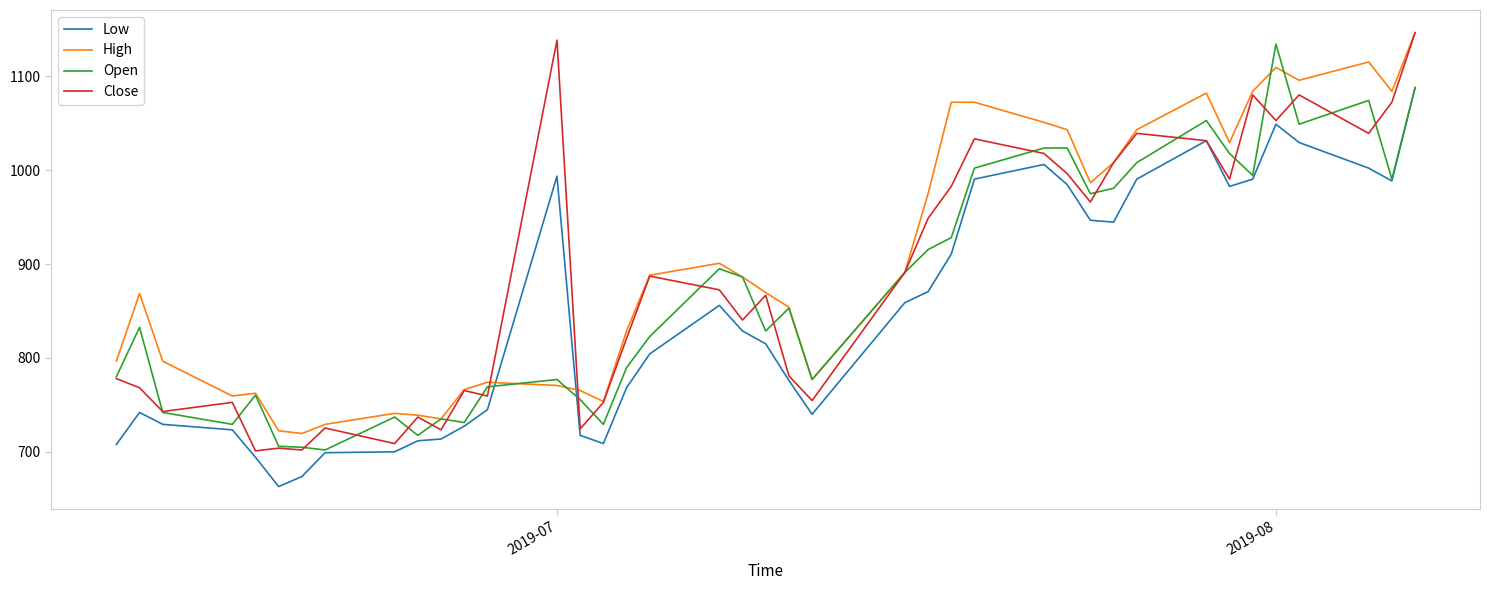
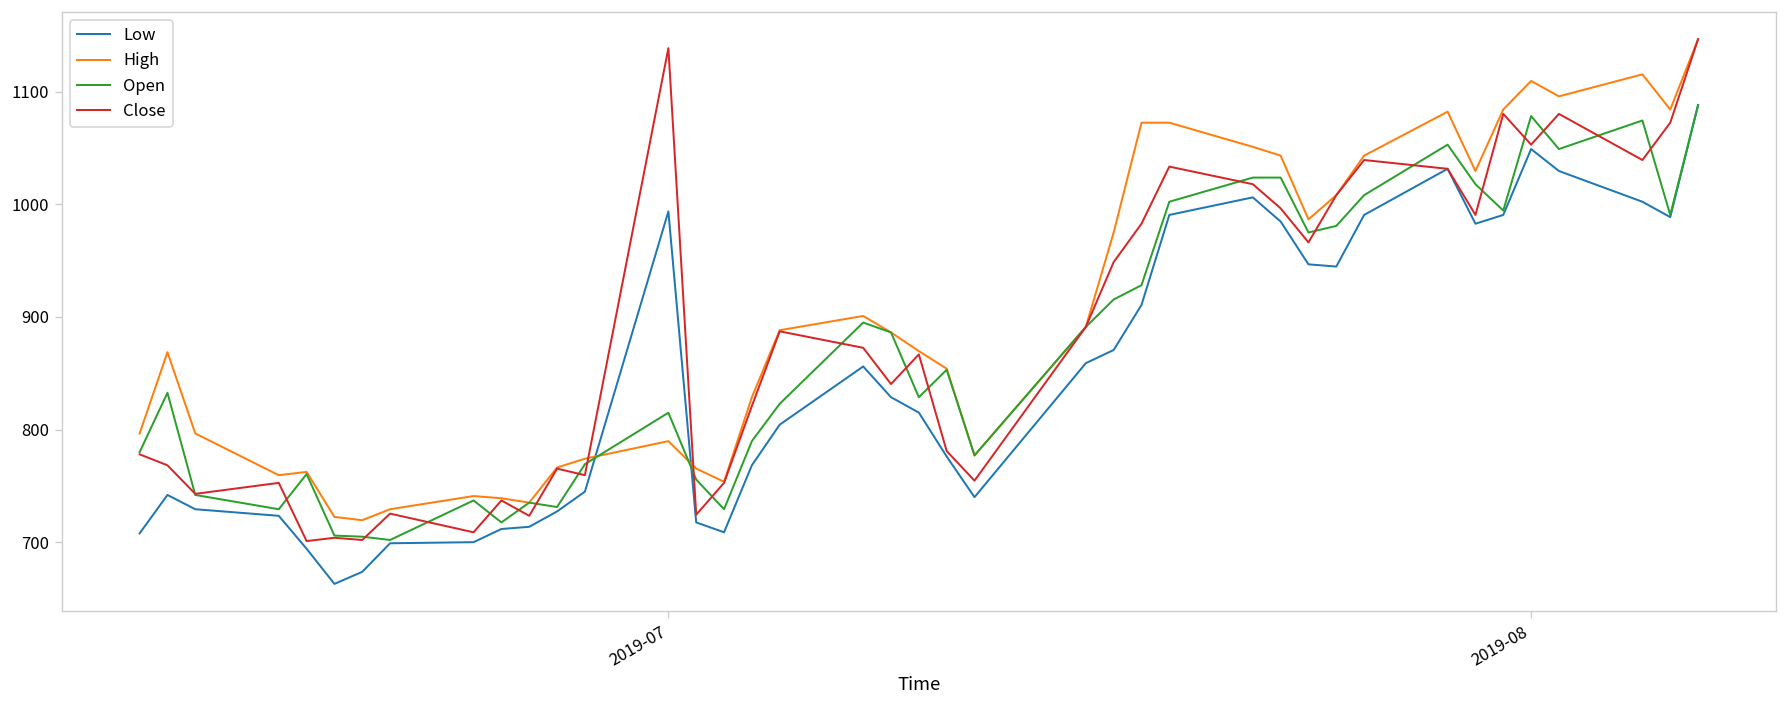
  {
    "Low": {
      "2019-07": 990,
      "2019-08": 1050
    },
    "High": {
-     "2019-07": 770,
+     "2019-07": 790,
      "2019-08": 1110
    },
    "Open": {
-     "2019-07": 780,
-     "2019-08": 1130
+     "2019-07": 810,
+     "2019-08": 1080
    },
    "Close": {
      "2019-07": 1140,
      "2019-08": 1050
    }
  }
